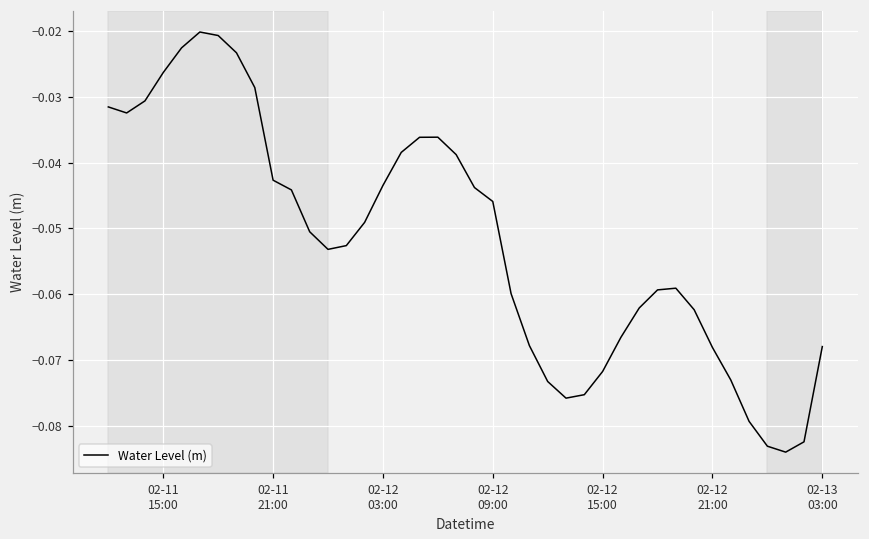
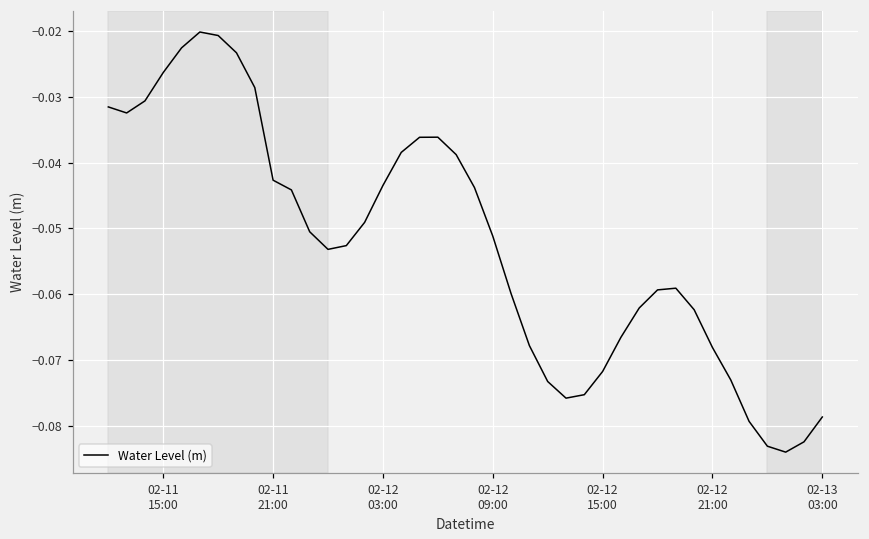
  {
    "02-11 15:00": -0.026,
    "02-11 21:00": -0.043,
    "02-12 03:00": -0.043,
-   "02-12 09:00": -0.046,
+   "02-12 09:00": -0.051,
    "02-12 15:00": -0.072,
    "02-12 21:00": -0.068,
-   "02-13 03:00": -0.068
+   "02-13 03:00": -0.079
  }
